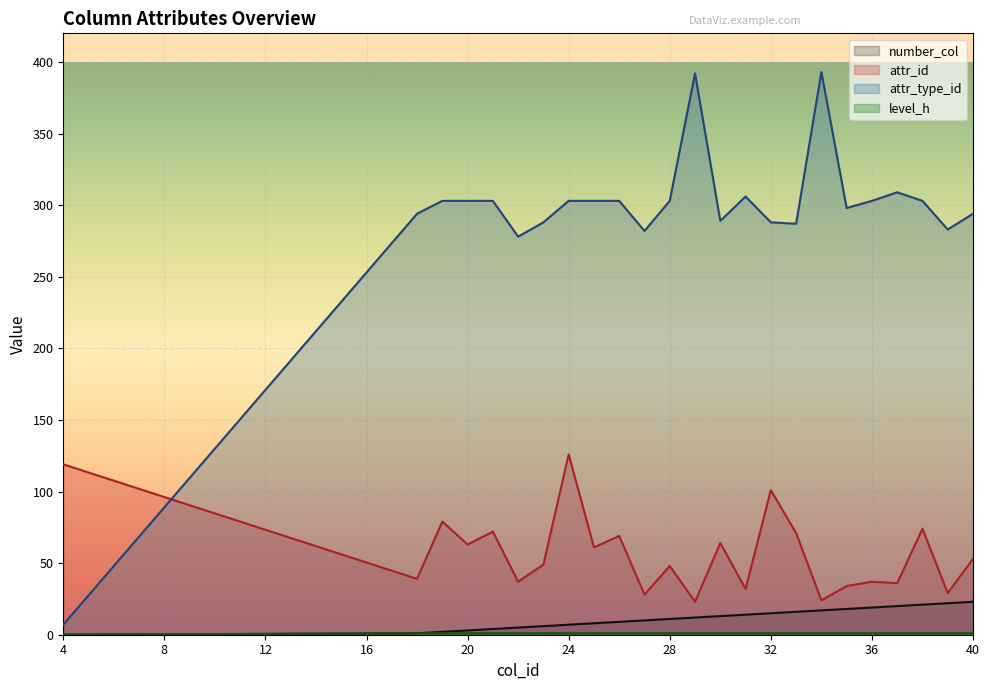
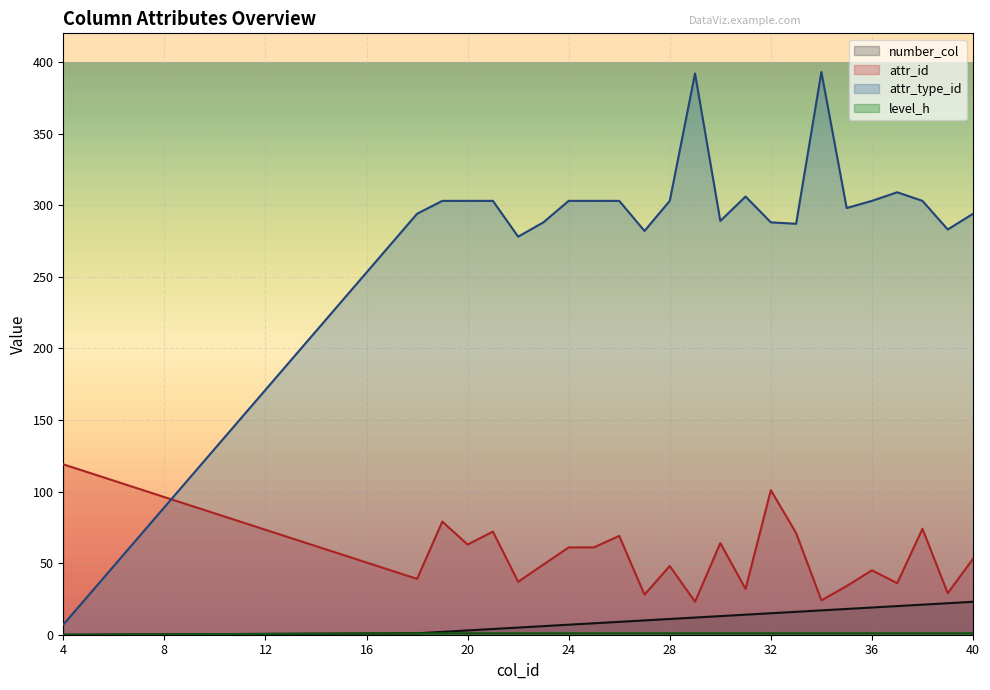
  {
    "attr_id": {
      "4": 119,
      "20": 63,
-     "24": 126,
+     "24": 61,
      "28": 48,
      "32": 101,
-     "36": 37,
+     "36": 45,
      "40": 53
    }
  }
